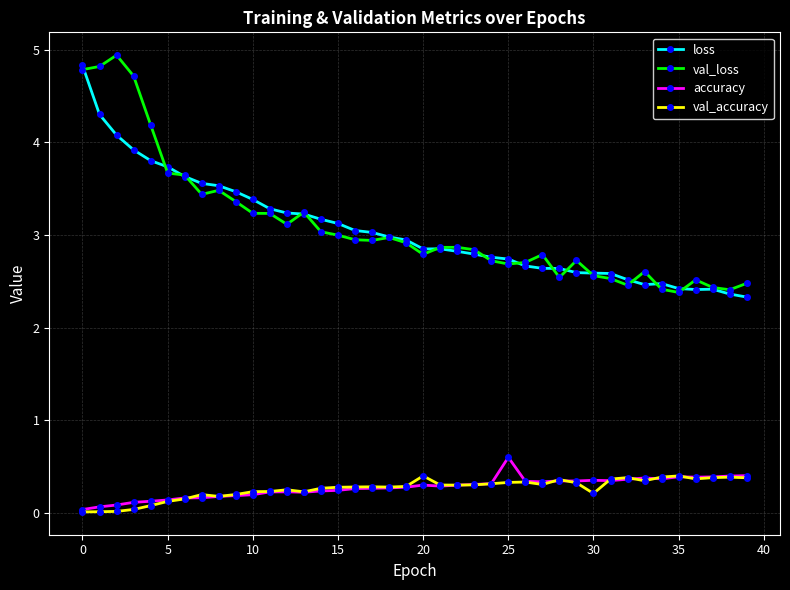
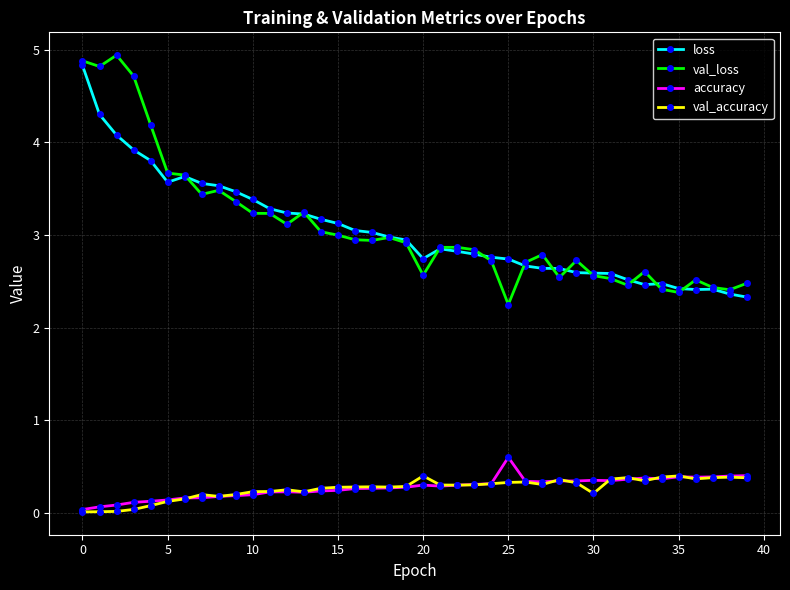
  {
    "loss": {
      "0": 4.8,
-     "5": 3.7,
+     "5": 3.6,
      "10": 3.4,
      "15": 3.1,
-     "20": 2.8,
+     "20": 2.7,
      "25": 2.7,
      "35": 2.4
    },
    "val_loss": {
-     "0": 4.8,
+     "0": 4.9,
      "5": 3.7,
      "10": 3.2,
      "15": 3.0,
-     "20": 2.8,
-     "25": 2.7,
+     "20": 2.6,
+     "25": 2.2,
      "35": 2.4
    },
    "accuracy": {
      "10": 0.2,
      "15": 0.2,
      "20": 0.3,
      "25": 0.6,
      "30": 0.4
    },
    "val_accuracy": {
      "10": 0.2,
      "15": 0.3,
      "20": 0.4,
      "25": 0.3,
      "30": 0.2
    }
  }
